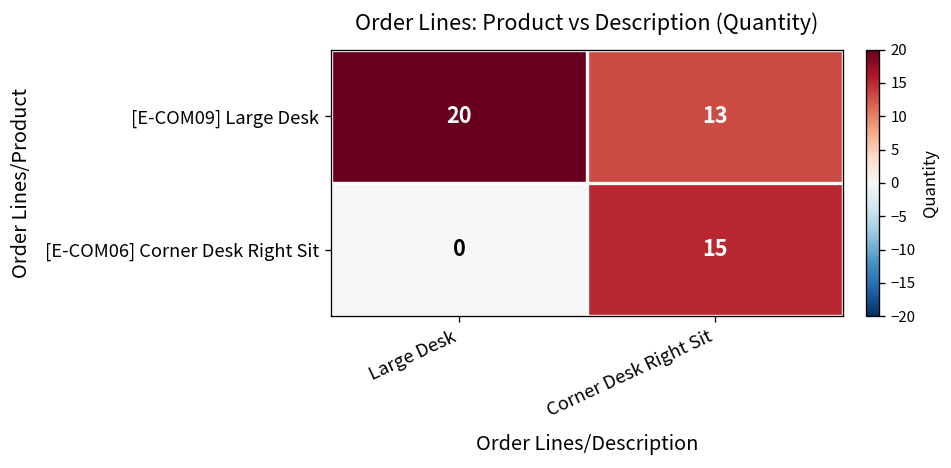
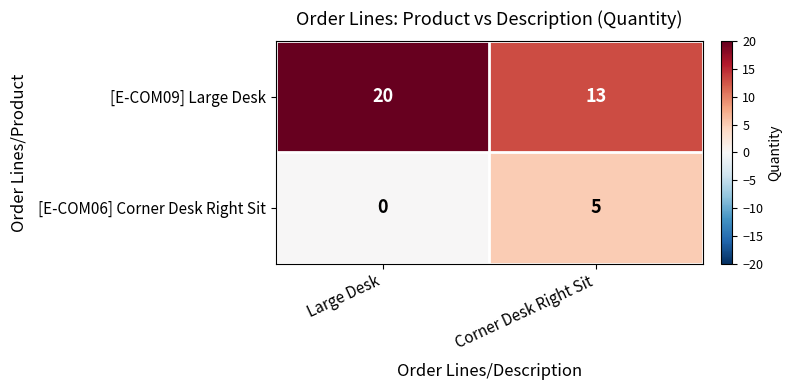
  {
    "[E-COM09] Large Desk": {
      "Large Desk": 20,
      "Corner Desk Right Sit": 13
    },
    "[E-COM06] Corner Desk Right Sit": {
      "Large Desk": 0,
-     "Corner Desk Right Sit": 15
+     "Corner Desk Right Sit": 5
    }
  }
